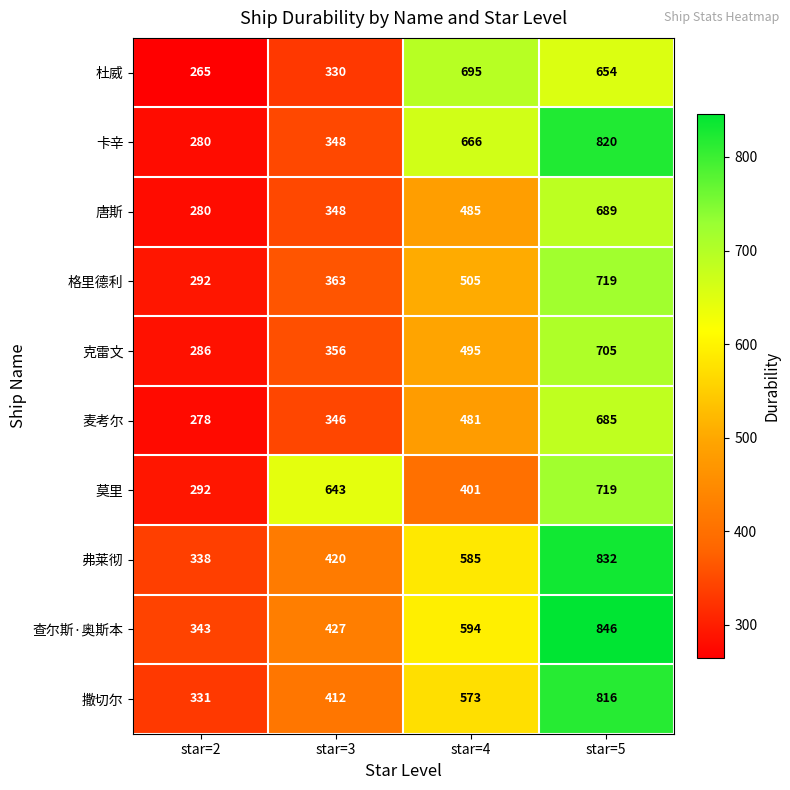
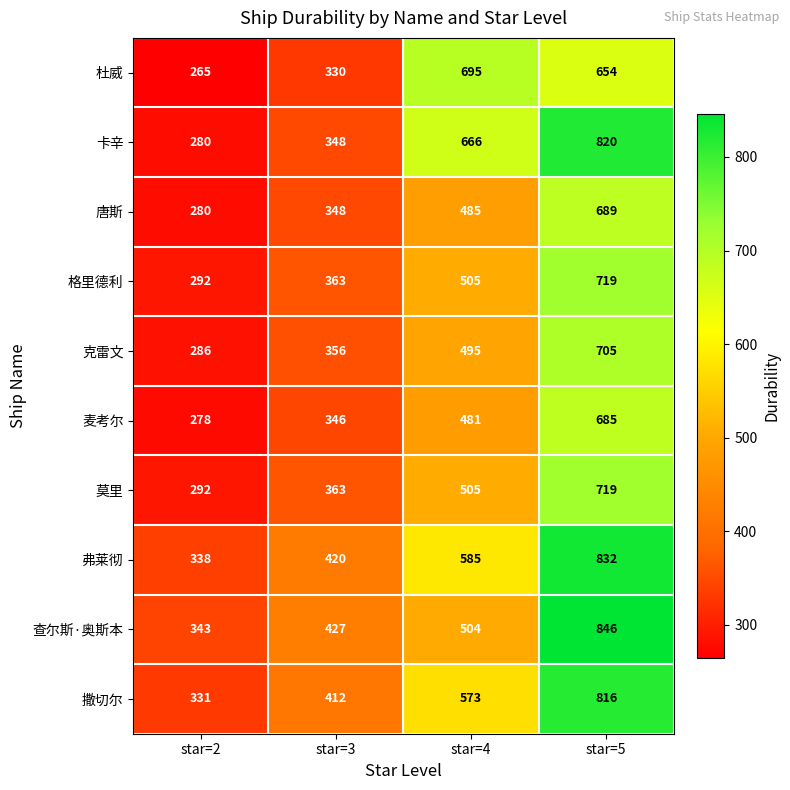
  {
    "杜威": {
      "star=2": 265,
      "star=3": 330,
      "star=4": 695,
      "star=5": 654
    },
    "卡辛": {
      "star=2": 280,
      "star=3": 348,
      "star=4": 666,
      "star=5": 820
    },
    "唐斯": {
      "star=2": 280,
      "star=3": 348,
      "star=4": 485,
      "star=5": 689
    },
    "格里德利": {
      "star=2": 292,
      "star=3": 363,
      "star=4": 505,
      "star=5": 719
    },
    "克雷文": {
      "star=2": 286,
      "star=3": 356,
      "star=4": 495,
      "star=5": 705
    },
    "麦考尔": {
      "star=2": 278,
      "star=3": 346,
      "star=4": 481,
      "star=5": 685
    },
    "莫里": {
      "star=2": 292,
-     "star=3": 643,
-     "star=4": 401,
+     "star=3": 363,
+     "star=4": 505,
      "star=5": 719
    },
    "弗莱彻": {
      "star=2": 338,
      "star=3": 420,
      "star=4": 585,
      "star=5": 832
    },
    "查尔斯·奥斯本": {
      "star=2": 343,
      "star=3": 427,
-     "star=4": 594,
+     "star=4": 504,
      "star=5": 846
    },
    "撒切尔": {
      "star=2": 331,
      "star=3": 412,
      "star=4": 573,
      "star=5": 816
    }
  }
